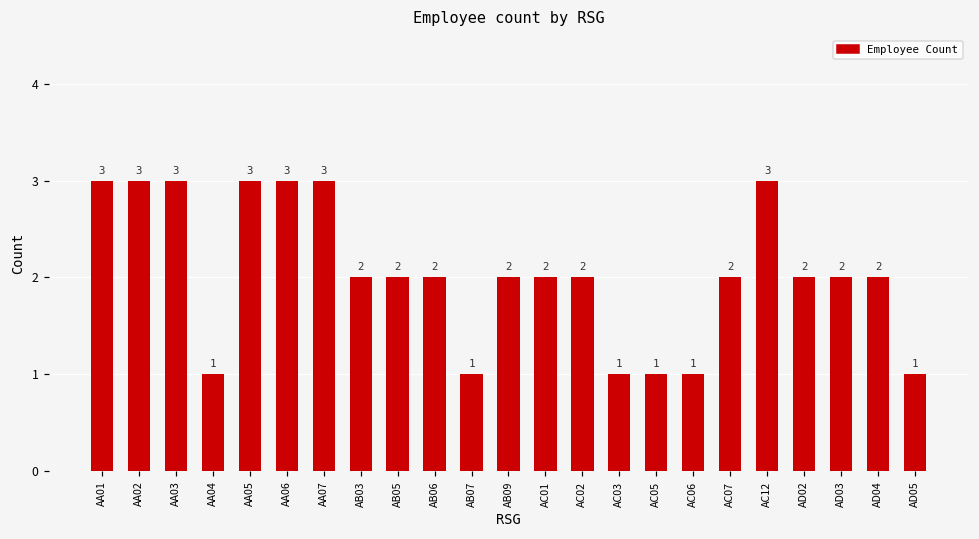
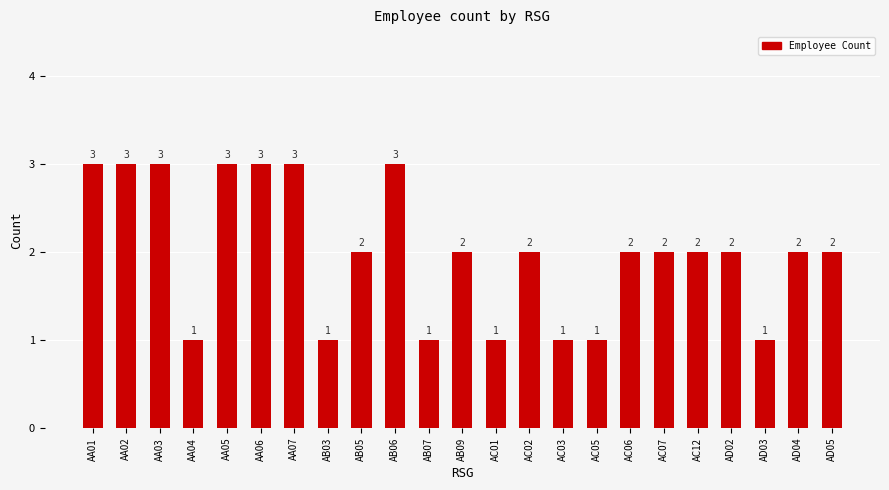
  {
    "AA01": 3,
    "AA02": 3,
    "AA03": 3,
    "AA04": 1,
    "AA05": 3,
    "AA06": 3,
    "AA07": 3,
-   "AB03": 2,
+   "AB03": 1,
    "AB05": 2,
-   "AB06": 2,
+   "AB06": 3,
    "AB07": 1,
    "AB09": 2,
-   "AC01": 2,
+   "AC01": 1,
    "AC02": 2,
    "AC03": 1,
    "AC05": 1,
-   "AC06": 1,
+   "AC06": 2,
    "AC07": 2,
-   "AC12": 3,
+   "AC12": 2,
    "AD02": 2,
-   "AD03": 2,
+   "AD03": 1,
    "AD04": 2,
-   "AD05": 1
+   "AD05": 2
  }
